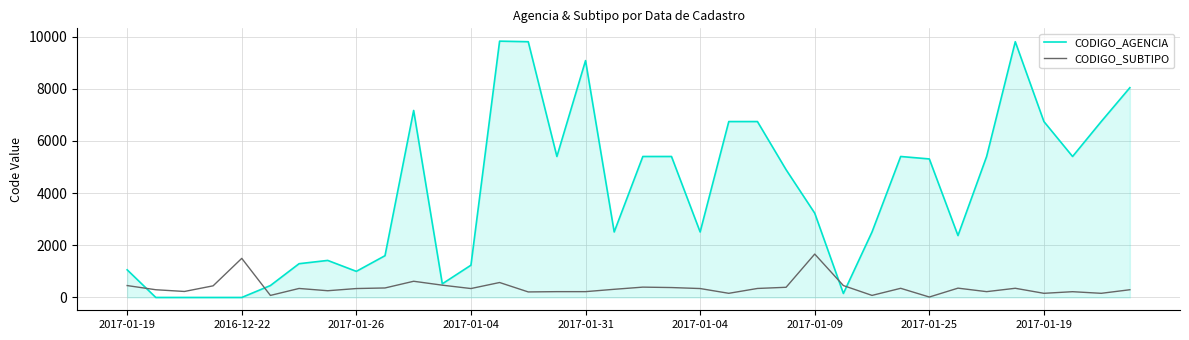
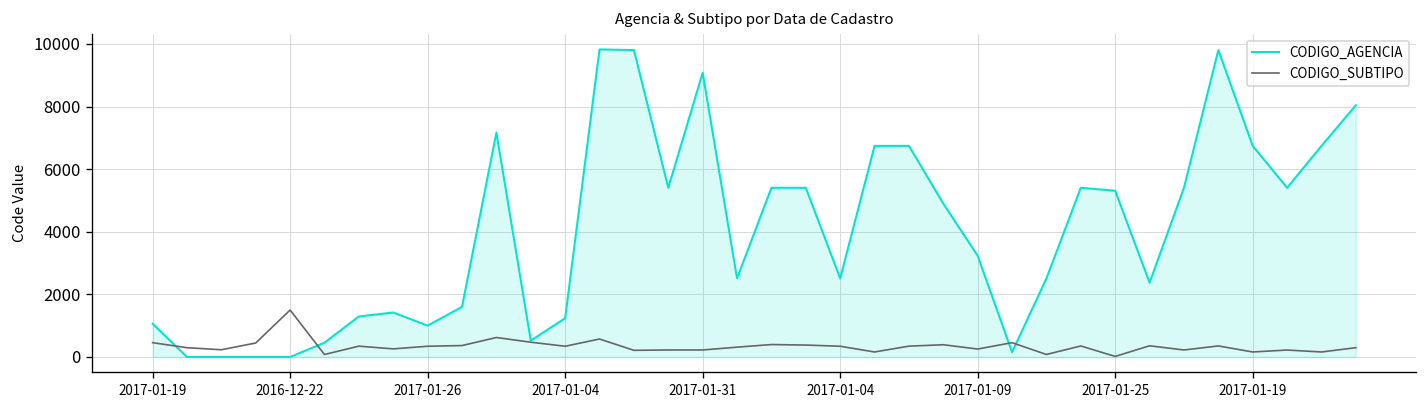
  {
    "CODIGO_AGENCIA": {
      "2016-12-22": 0,
      "2017-01-09": 3200
    },
    "CODIGO_SUBTIPO": {
      "2016-12-22": 1500,
-     "2017-01-09": 1700
+     "2017-01-09": 300
    }
  }
